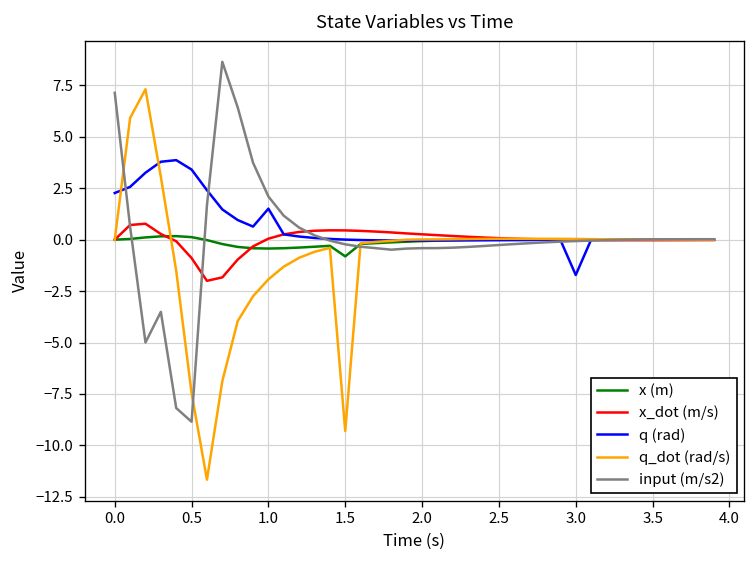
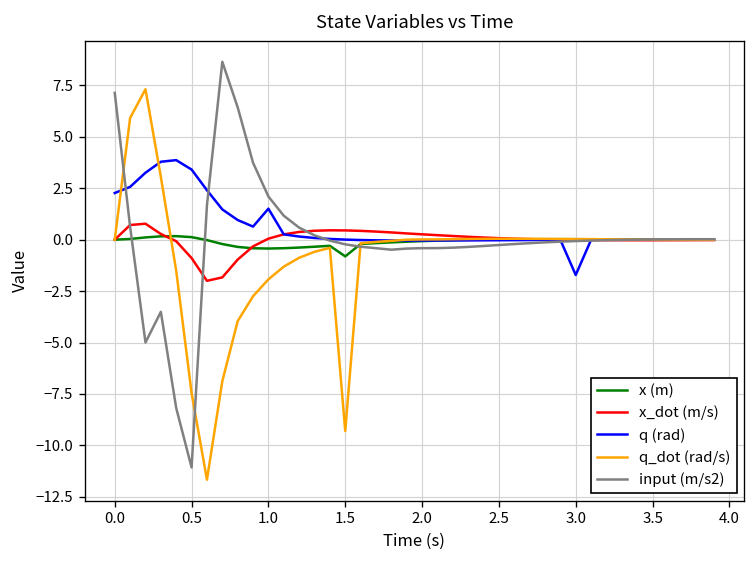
  {
    "x (m)": {
      "0.5": 0.1,
      "1.0": -0.4,
      "1.5": -0.8
    },
    "x_dot (m/s)": {
      "0.5": -0.9,
      "1.0": 0.0,
      "1.5": 0.5,
      "2.0": 0.3
    },
    "q (rad)": {
      "0.0": 2.3,
      "0.5": 3.4,
      "1.0": 1.5,
      "1.5": 0.0,
      "3.0": -1.7
    },
    "q_dot (rad/s)": {
      "0.5": -7.5,
      "1.0": -1.9,
      "1.5": -9.3
    },
    "input (m/s2)": {
      "0.0": 7.1,
-     "0.5": -8.9,
+     "0.5": -11.1,
      "1.0": 2.1,
      "1.5": -0.2,
      "2.0": -0.4,
      "2.5": -0.3
    }
  }
